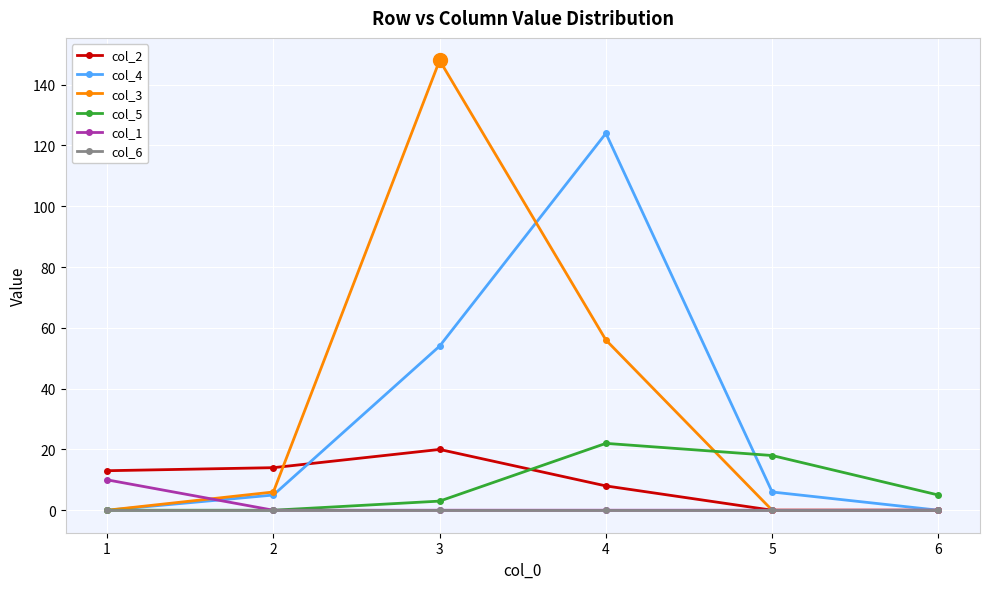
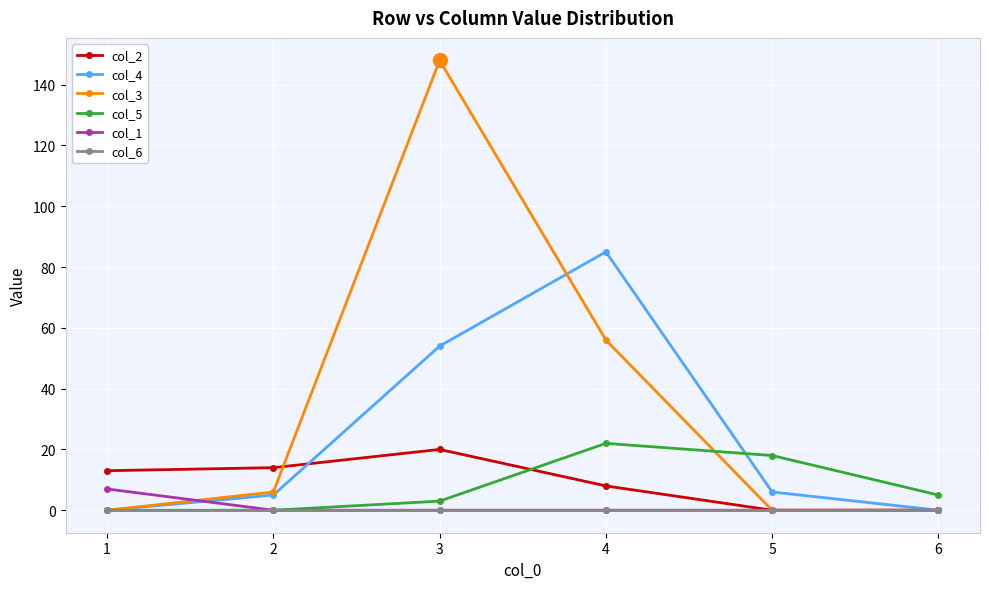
  {
    "col_2": {
      "1": 13,
      "2": 14,
      "3": 20,
      "4": 8
    },
    "col_4": {
      "2": 5,
      "3": 54,
-     "4": 124,
+     "4": 85,
      "5": 6
    },
    "col_5": {
      "3": 3,
      "4": 22,
      "5": 18,
      "6": 5
    },
    "col_1": {
-     "1": 10
+     "1": 7
    }
  }
